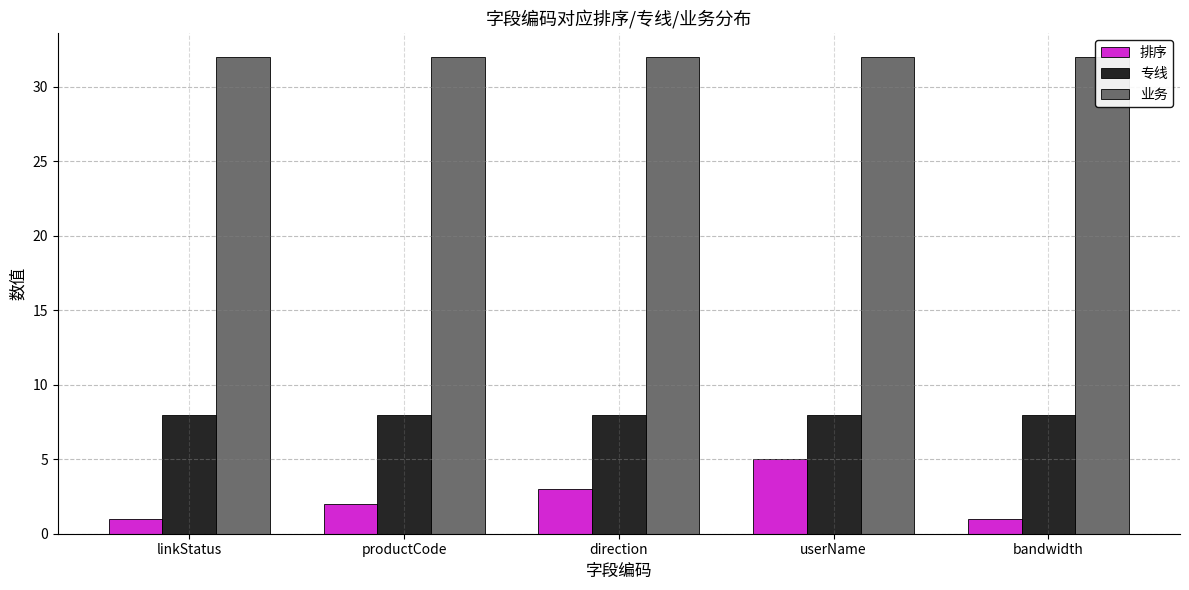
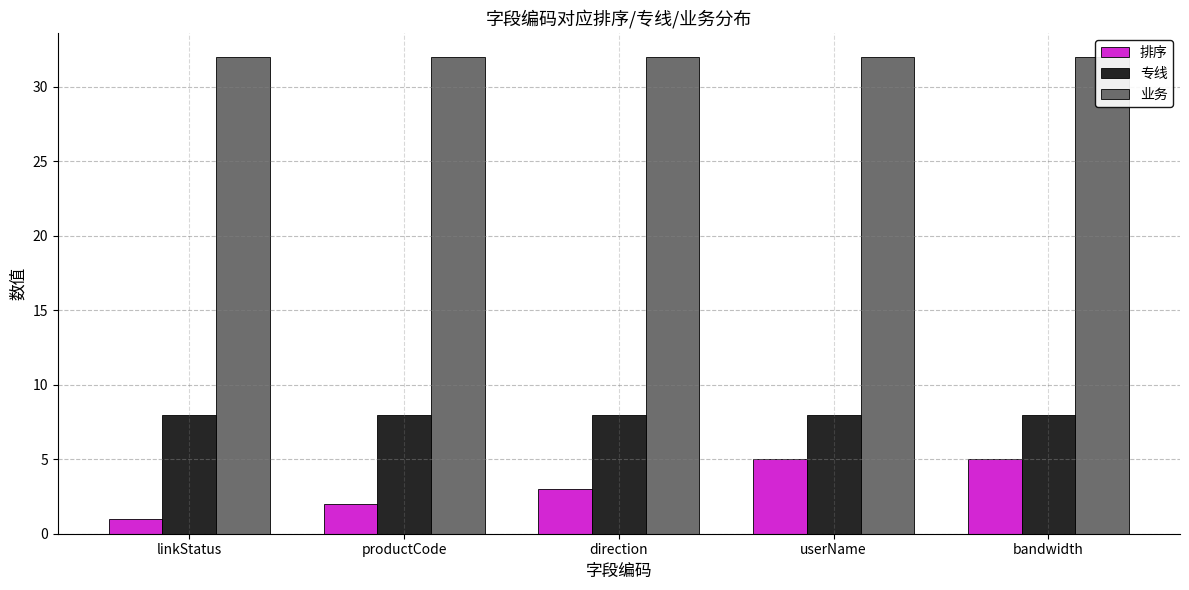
  {
    "排序": {
      "linkStatus": 1,
      "productCode": 2,
      "direction": 3,
      "userName": 5,
-     "bandwidth": 1
+     "bandwidth": 5
    },
    "专线": {
      "linkStatus": 8,
      "productCode": 8,
      "direction": 8,
      "userName": 8,
      "bandwidth": 8
    },
    "业务": {
      "linkStatus": 32,
      "productCode": 32,
      "direction": 32,
      "userName": 32
    }
  }
